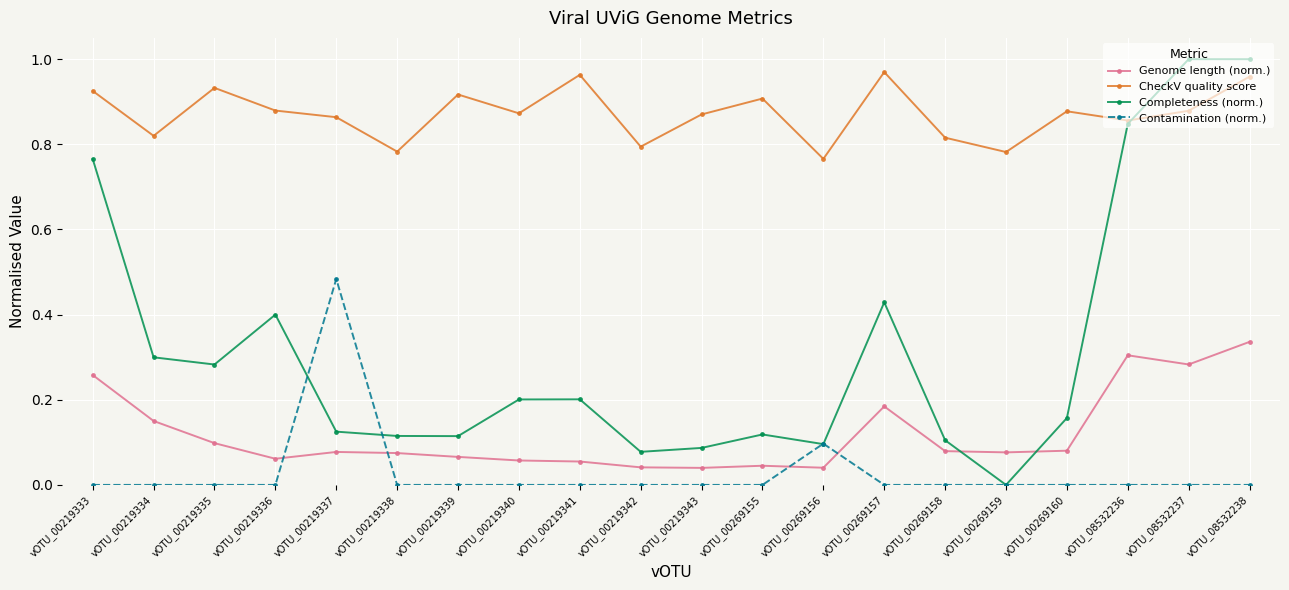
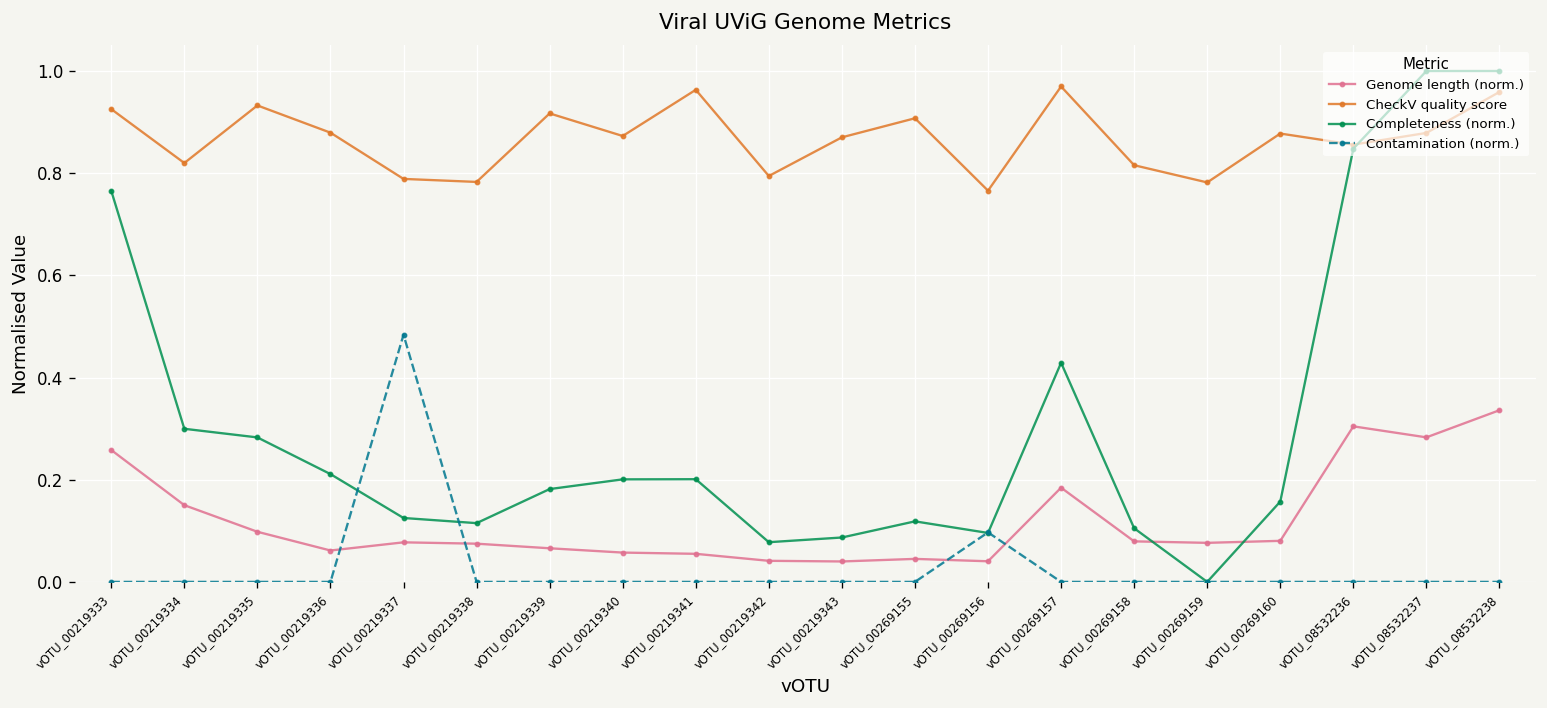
  {
    "Genome length (norm.)": {
      "vOTU_00219333": 0.26,
      "vOTU_00219334": 0.15,
      "vOTU_00219335": 0.10,
      "vOTU_00219336": 0.06,
      "vOTU_00219337": 0.08,
      "vOTU_00219338": 0.07,
      "vOTU_00219339": 0.07,
      "vOTU_00219340": 0.06,
      "vOTU_00219341": 0.05,
      "vOTU_00219342": 0.04,
      "vOTU_00219343": 0.04,
      "vOTU_00269155": 0.05,
      "vOTU_00269156": 0.04,
      "vOTU_00269157": 0.18,
      "vOTU_00269158": 0.08,
      "vOTU_00269159": 0.08,
      "vOTU_00269160": 0.08,
      "vOTU_08532236": 0.30,
      "vOTU_08532237": 0.28,
      "vOTU_08532238": 0.34
    },
    "CheckV quality score": {
      "vOTU_00219333": 0.93,
      "vOTU_00219334": 0.82,
      "vOTU_00219335": 0.93,
      "vOTU_00219336": 0.88,
-     "vOTU_00219337": 0.86,
+     "vOTU_00219337": 0.79,
      "vOTU_00219338": 0.78,
      "vOTU_00219339": 0.92,
      "vOTU_00219340": 0.87,
      "vOTU_00219341": 0.96,
      "vOTU_00219342": 0.79,
      "vOTU_00219343": 0.87,
      "vOTU_00269155": 0.91,
      "vOTU_00269156": 0.77,
      "vOTU_00269157": 0.97,
      "vOTU_00269158": 0.82,
      "vOTU_00269159": 0.78,
      "vOTU_00269160": 0.88
    },
    "Completeness (norm.)": {
      "vOTU_00219333": 0.77,
      "vOTU_00219334": 0.30,
      "vOTU_00219335": 0.28,
-     "vOTU_00219336": 0.40,
+     "vOTU_00219336": 0.21,
      "vOTU_00219337": 0.13,
      "vOTU_00219338": 0.12,
-     "vOTU_00219339": 0.11,
+     "vOTU_00219339": 0.18,
      "vOTU_00219340": 0.20,
      "vOTU_00219341": 0.20,
      "vOTU_00219342": 0.08,
      "vOTU_00219343": 0.09,
      "vOTU_00269155": 0.12,
      "vOTU_00269157": 0.43,
      "vOTU_00269158": 0.11,
      "vOTU_00269160": 0.16
    },
    "Contamination (norm.)": {
      "vOTU_00219333": 0.00,
      "vOTU_00219334": 0.00,
      "vOTU_00219335": 0.00,
      "vOTU_00219336": 0.00,
      "vOTU_00219337": 0.48,
      "vOTU_00219338": 0.00,
      "vOTU_00219339": 0.00,
      "vOTU_00219340": 0.00,
      "vOTU_00219341": 0.00,
      "vOTU_00219342": 0.00,
      "vOTU_00219343": 0.00,
      "vOTU_00269155": 0.00,
      "vOTU_00269157": 0.00,
      "vOTU_00269158": 0.00,
      "vOTU_00269160": 0.00,
      "vOTU_08532236": 0.00,
      "vOTU_08532237": 0.00,
      "vOTU_08532238": 0.00
    }
  }
